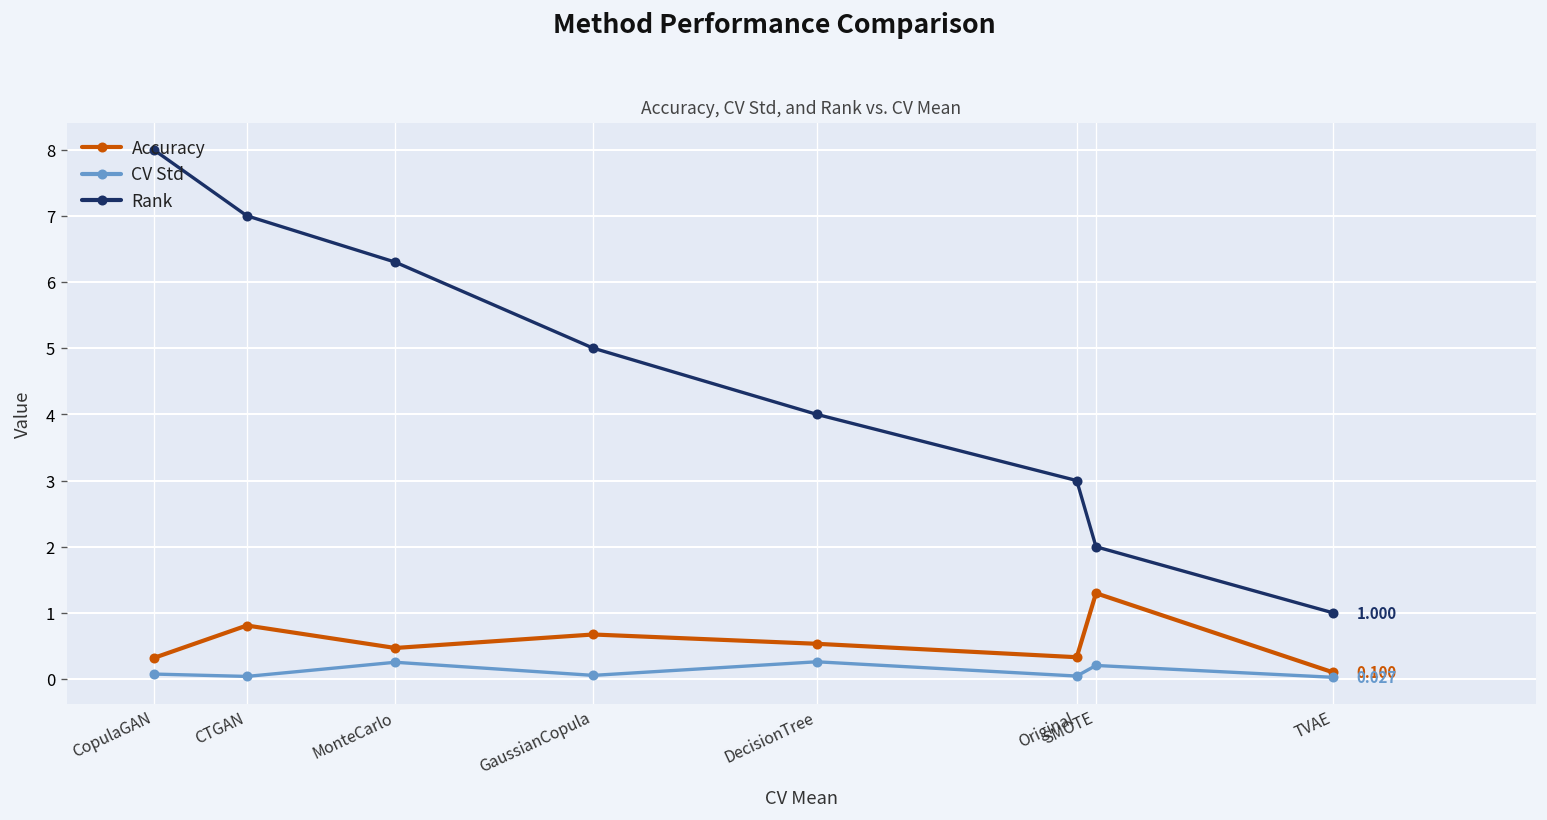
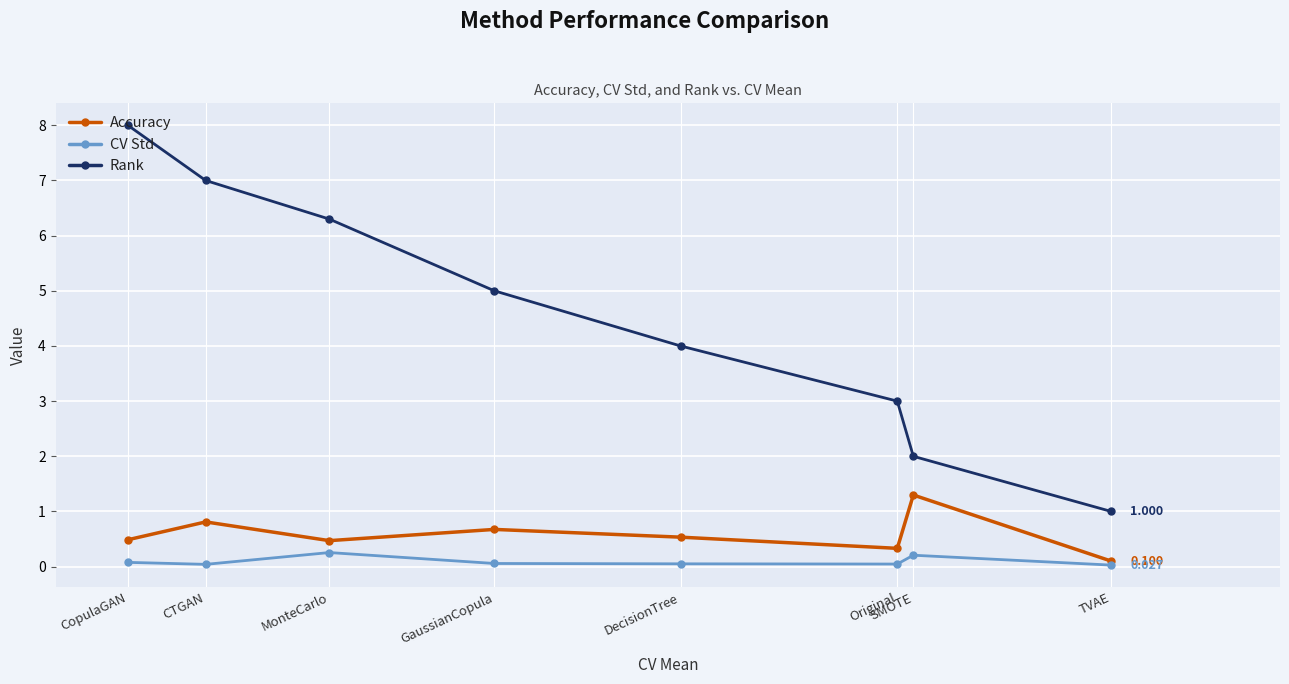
  {
    "Accuracy": {
-     "CopulaGAN": 0.3,
+     "CopulaGAN": 0.5,
      "CTGAN": 0.8,
      "MonteCarlo": 0.5,
      "GaussianCopula": 0.7,
      "DecisionTree": 0.5,
      "Original": 0.3,
      "SMOTE": 1.3
    },
    "CV Std": {
      "CopulaGAN": 0.1,
      "CTGAN": 0.0,
      "MonteCarlo": 0.3,
      "GaussianCopula": 0.1,
-     "DecisionTree": 0.3,
+     "DecisionTree": 0.1,
      "Original": 0.0,
      "SMOTE": 0.2
    },
    "Rank": {
      "TVAE": 1.000
    }
  }
